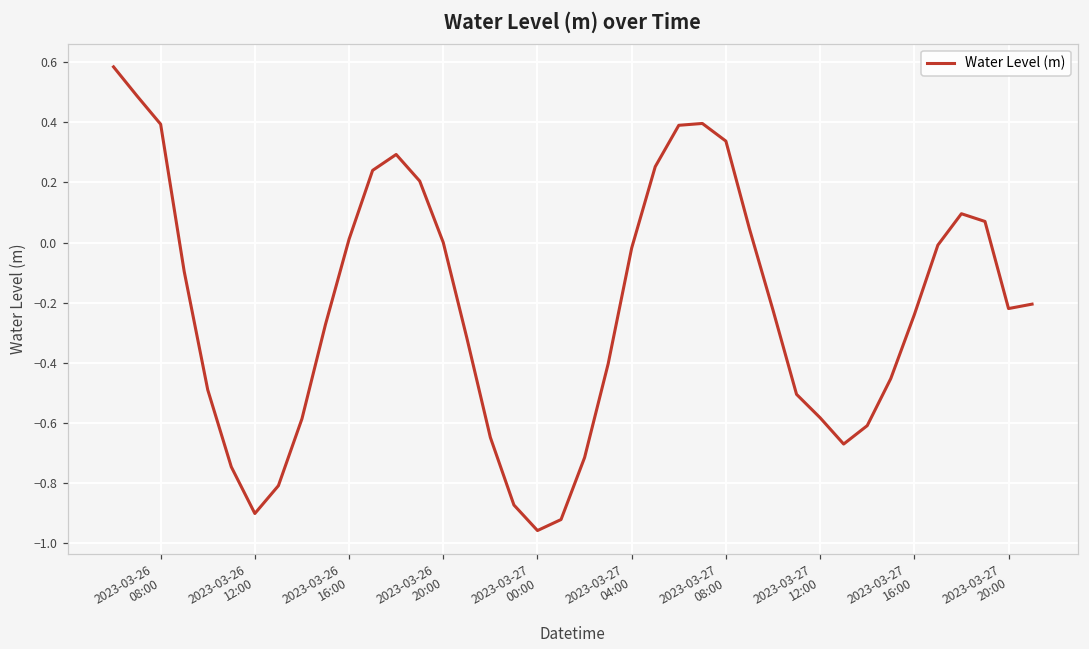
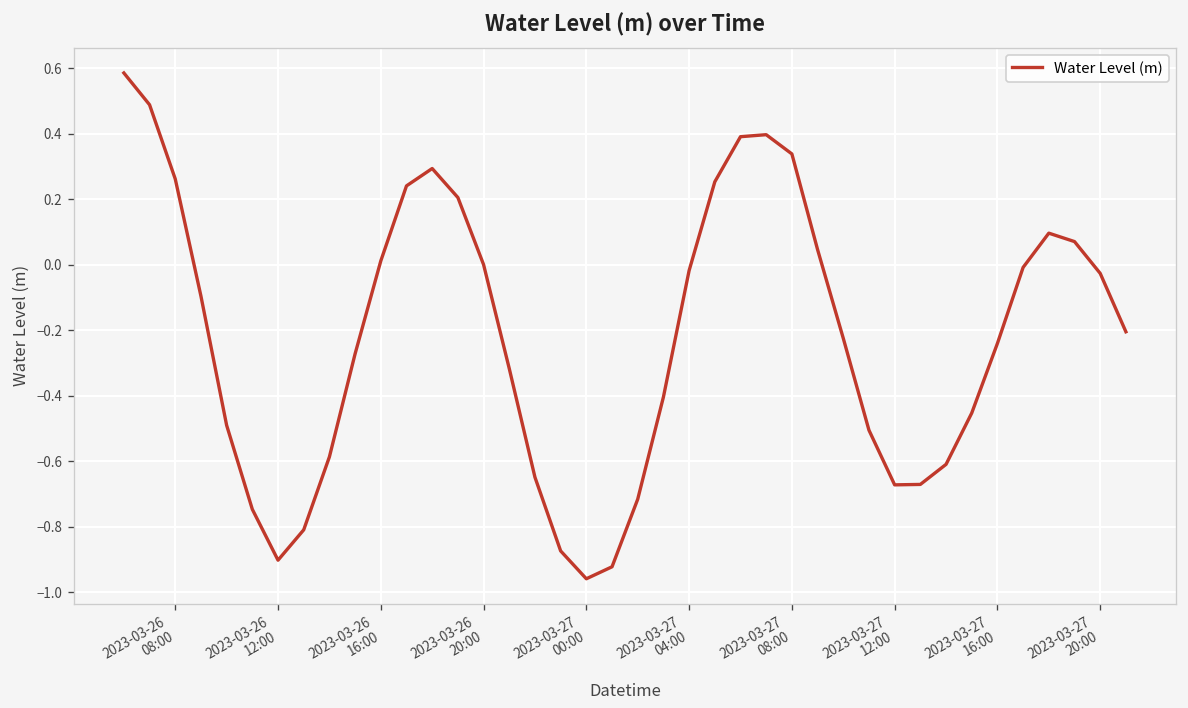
  {
-   "2023-03-26 08:00": 0.39,
+   "2023-03-26 08:00": 0.26,
    "2023-03-26 12:00": -0.90,
    "2023-03-26 16:00": 0.01,
    "2023-03-26 20:00": 0.00,
    "2023-03-27 00:00": -0.96,
    "2023-03-27 04:00": -0.02,
    "2023-03-27 08:00": 0.34,
-   "2023-03-27 12:00": -0.58,
+   "2023-03-27 12:00": -0.67,
    "2023-03-27 16:00": -0.24,
-   "2023-03-27 20:00": -0.22
+   "2023-03-27 20:00": -0.03
  }
